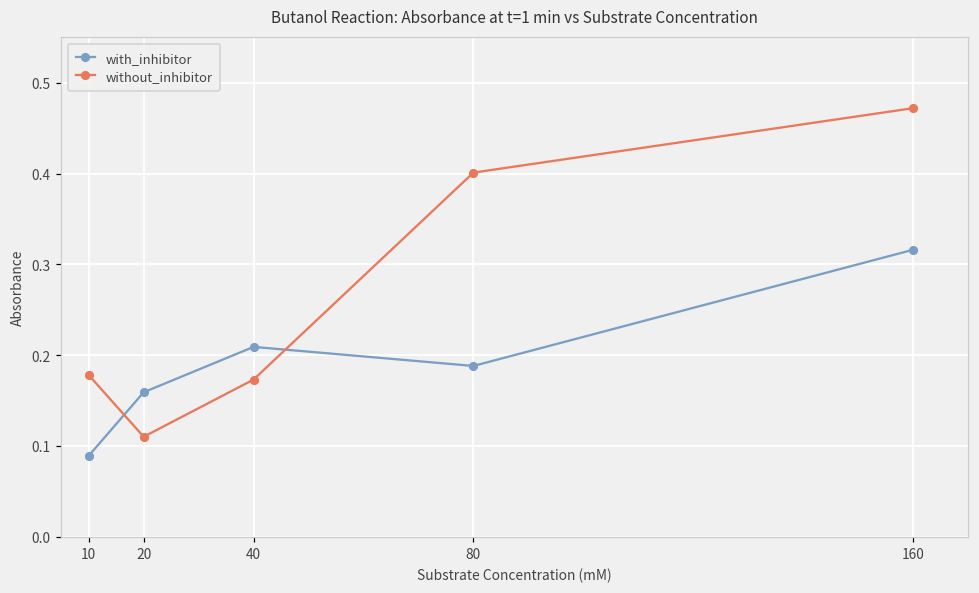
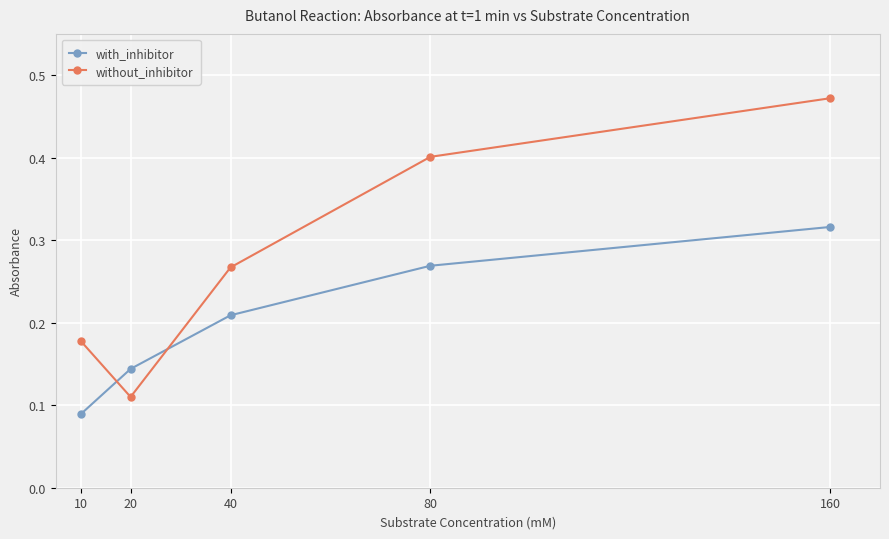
  {
    "with_inhibitor": {
      "10": 0.09,
-     "20": 0.16,
+     "20": 0.14,
      "40": 0.21,
-     "80": 0.19,
+     "80": 0.27,
      "160": 0.32
    },
    "without_inhibitor": {
      "10": 0.18,
      "20": 0.11,
-     "40": 0.17,
+     "40": 0.27,
      "80": 0.40,
      "160": 0.47
    }
  }
